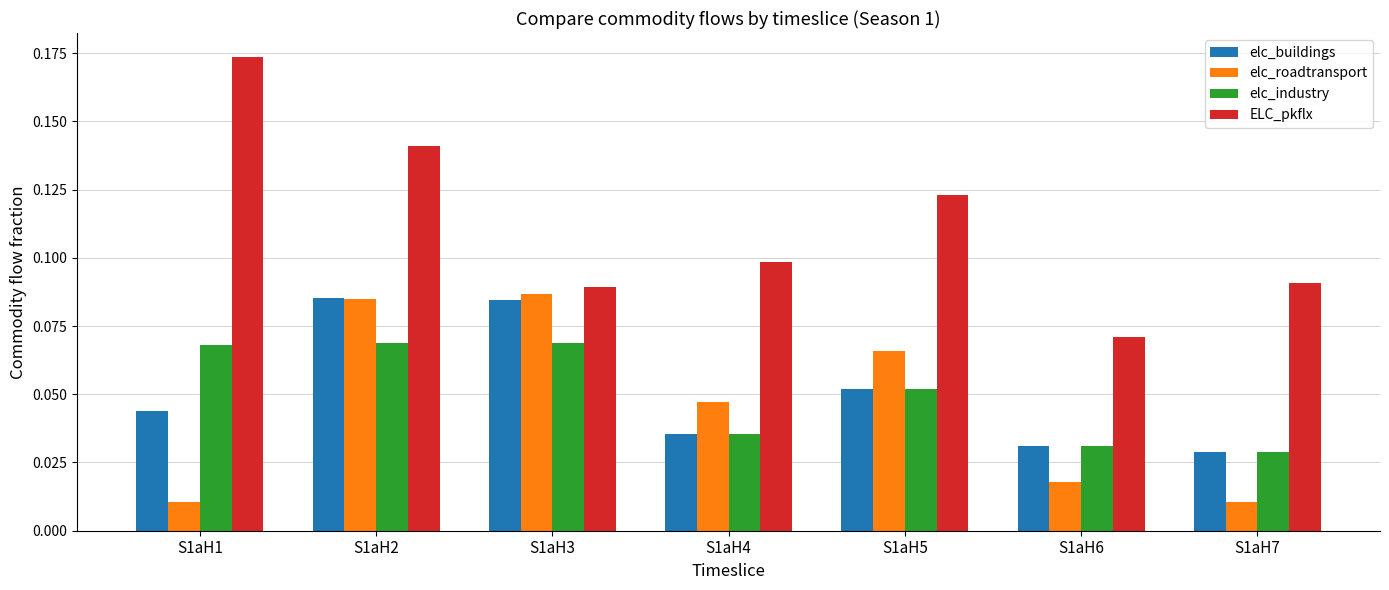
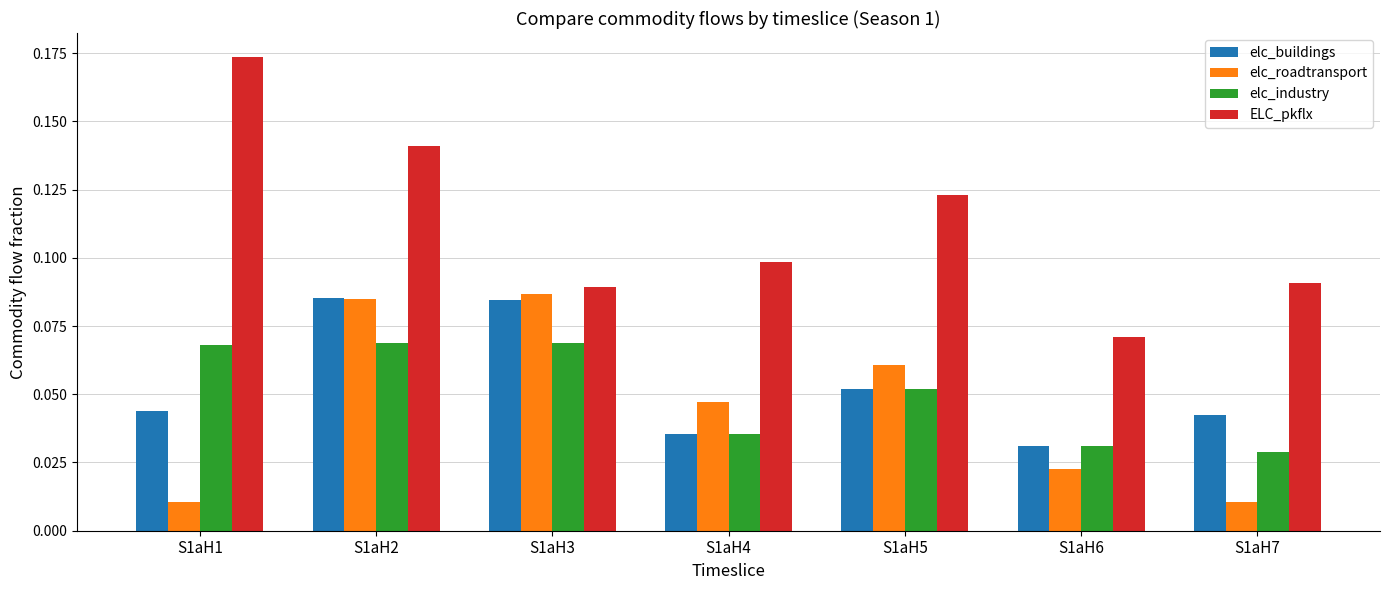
  {
    "elc_buildings": {
      "S1aH1": 0.044,
      "S1aH2": 0.085,
      "S1aH3": 0.084,
      "S1aH4": 0.035,
      "S1aH5": 0.052,
      "S1aH6": 0.031,
-     "S1aH7": 0.029
+     "S1aH7": 0.042
    },
    "elc_roadtransport": {
      "S1aH1": 0.011,
      "S1aH2": 0.085,
      "S1aH3": 0.087,
      "S1aH4": 0.047,
-     "S1aH5": 0.066,
-     "S1aH6": 0.018,
+     "S1aH5": 0.061,
+     "S1aH6": 0.023,
      "S1aH7": 0.010
    },
    "elc_industry": {
      "S1aH1": 0.068,
      "S1aH2": 0.069,
      "S1aH3": 0.069,
      "S1aH4": 0.035,
      "S1aH5": 0.052,
      "S1aH6": 0.031,
      "S1aH7": 0.029
    },
    "ELC_pkflx": {
      "S1aH1": 0.174,
      "S1aH2": 0.141,
      "S1aH3": 0.089,
      "S1aH4": 0.098,
      "S1aH5": 0.123,
      "S1aH6": 0.071,
      "S1aH7": 0.091
    }
  }
